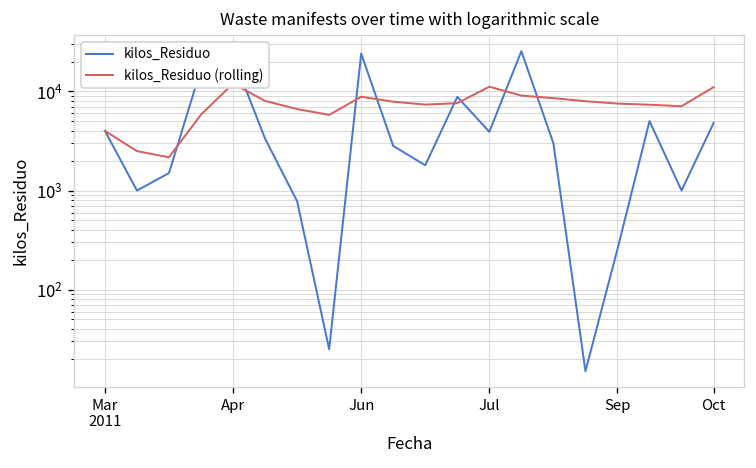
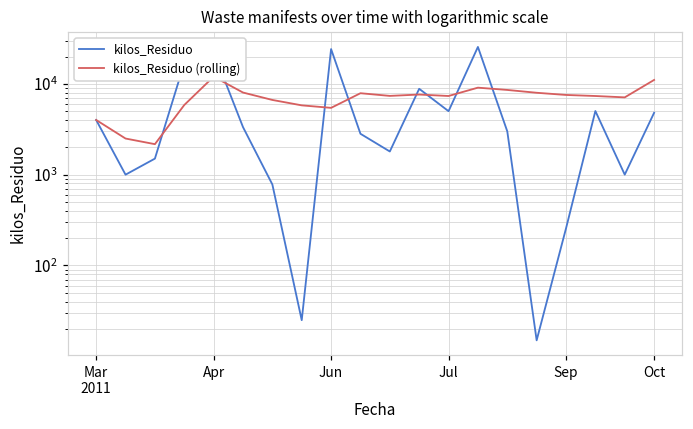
  {
    "kilos_Residuo": {
      "Jun": 24000,
-     "Jul": 4000,
+     "Jul": 5000,
      "Sep": 260,
      "Oct": 5000
    },
    "kilos_Residuo (rolling)": {
-     "Jun": 9000,
-     "Jul": 11000,
+     "Jun": 5000,
+     "Jul": 7000,
      "Sep": 8000,
      "Oct": 11000
    }
  }
